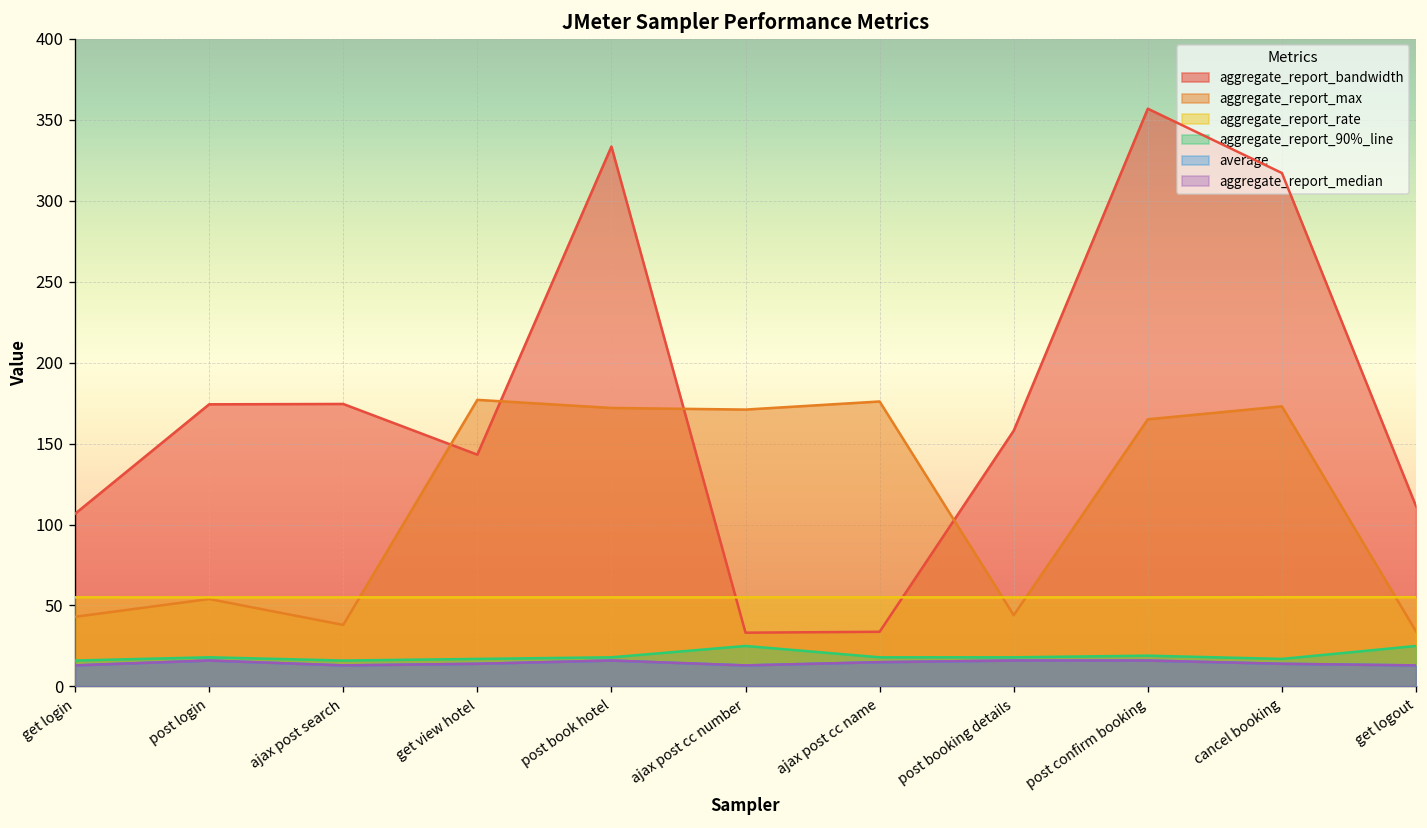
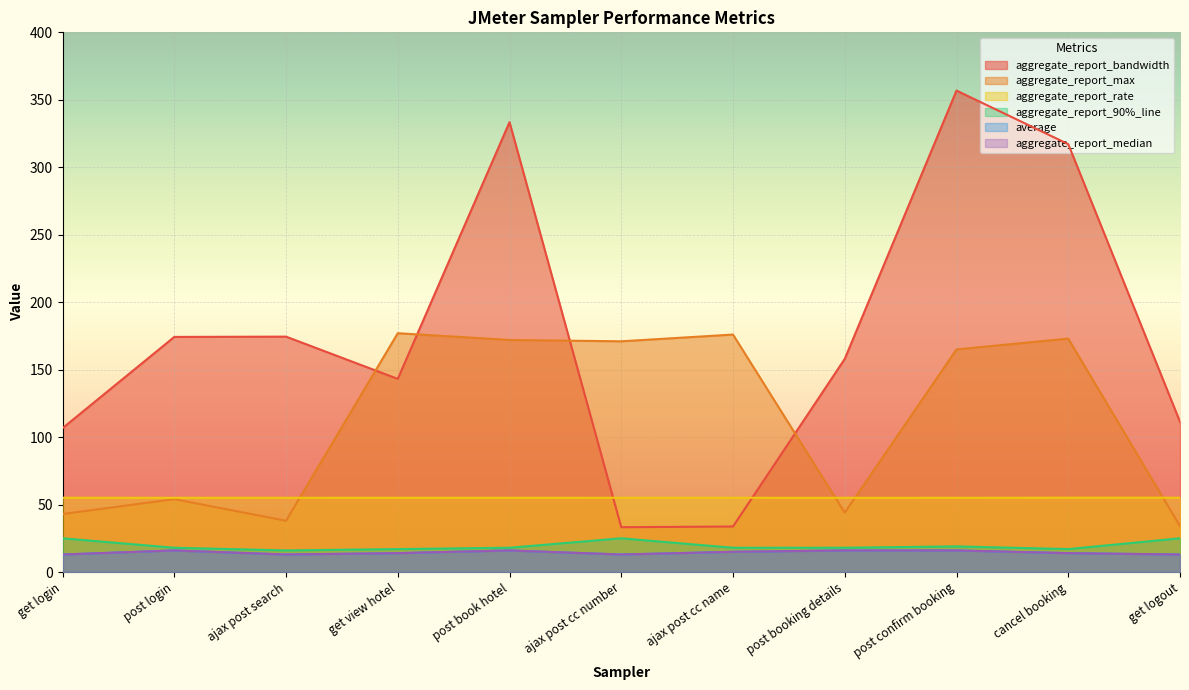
  {
    "aggregate_report_90%_line": {
-     "get login": 16,
+     "get login": 25,
      "post login": 18,
      "ajax post search": 16,
      "get view hotel": 17,
      "post book hotel": 18,
      "ajax post cc number": 25,
      "ajax post cc name": 18,
      "post booking details": 18,
      "post confirm booking": 19,
      "cancel booking": 17,
      "get logout": 25
    },
    "aggregate_report_median": {
      "get login": 13,
      "post login": 16,
      "ajax post search": 13,
      "get view hotel": 14,
      "post book hotel": 16,
      "ajax post cc number": 13,
      "ajax post cc name": 15,
      "post booking details": 16,
      "post confirm booking": 16,
      "cancel booking": 14,
      "get logout": 13
    }
  }
